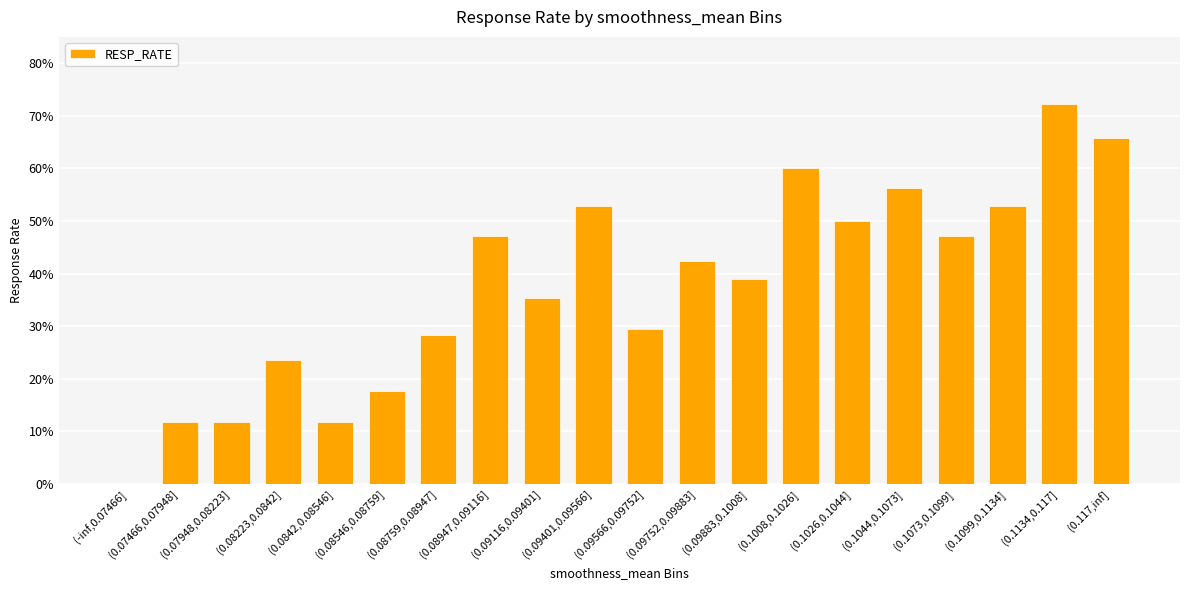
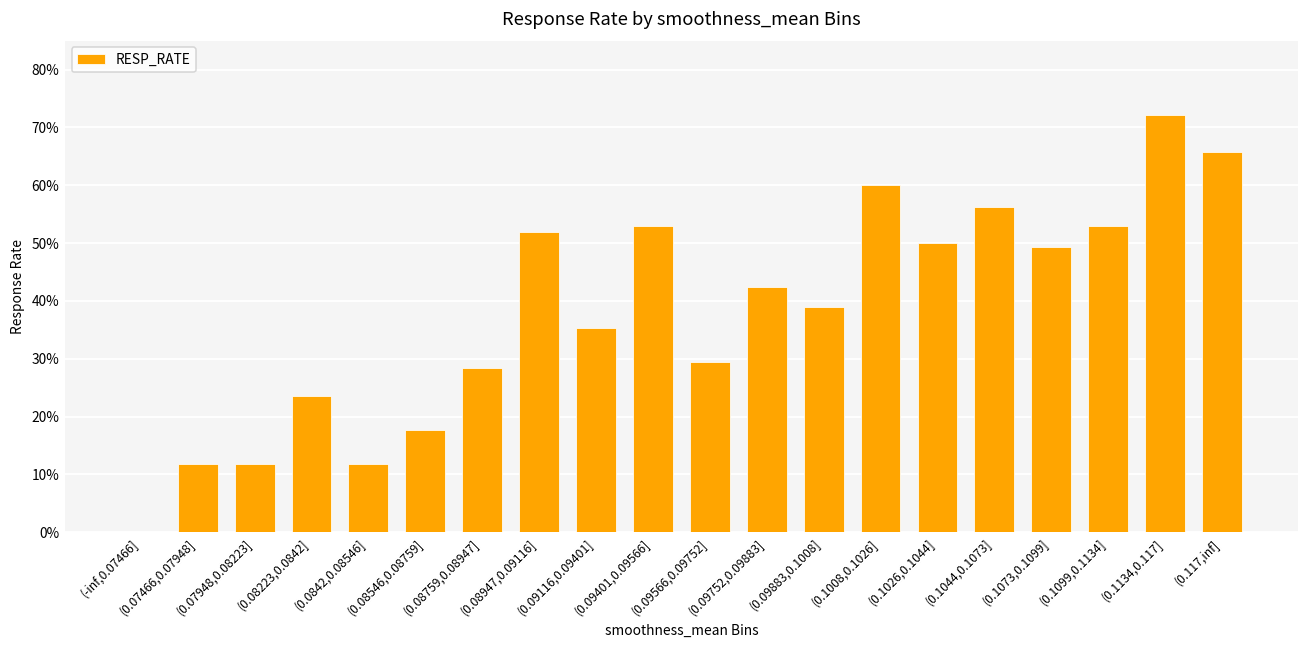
  {
    "(-inf,0.07466]": "0%",
    "(0.07466,0.07948]": "12%",
    "(0.07948,0.08223]": "12%",
    "(0.08223,0.0842]": "24%",
    "(0.0842,0.08546]": "12%",
    "(0.08546,0.08759]": "18%",
    "(0.08759,0.08947]": "28%",
-   "(0.08947,0.09116]": "47%",
+   "(0.08947,0.09116]": "52%",
    "(0.09116,0.09401]": "35%",
    "(0.09401,0.09566]": "53%",
    "(0.09566,0.09752]": "29%",
    "(0.09752,0.09883]": "42%",
    "(0.09883,0.1008]": "39%",
    "(0.1008,0.1026]": "60%",
    "(0.1026,0.1044]": "50%",
    "(0.1044,0.1073]": "56%",
-   "(0.1073,0.1099]": "47%",
+   "(0.1073,0.1099]": "49%",
    "(0.1099,0.1134]": "53%",
    "(0.1134,0.117]": "72%",
    "(0.117,inf]": "66%"
  }
